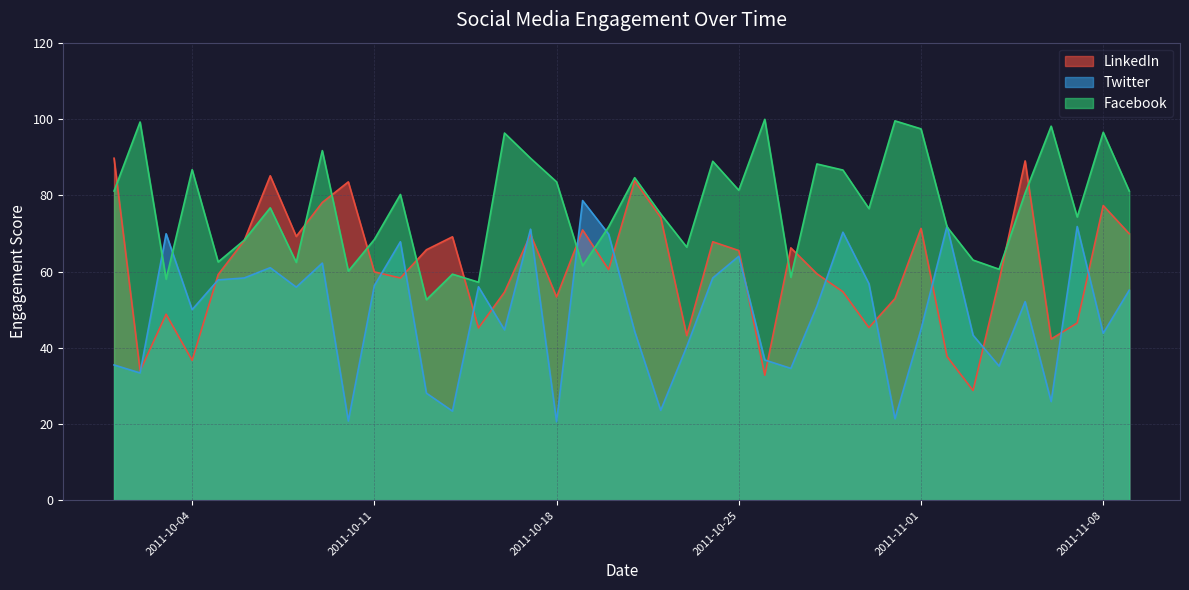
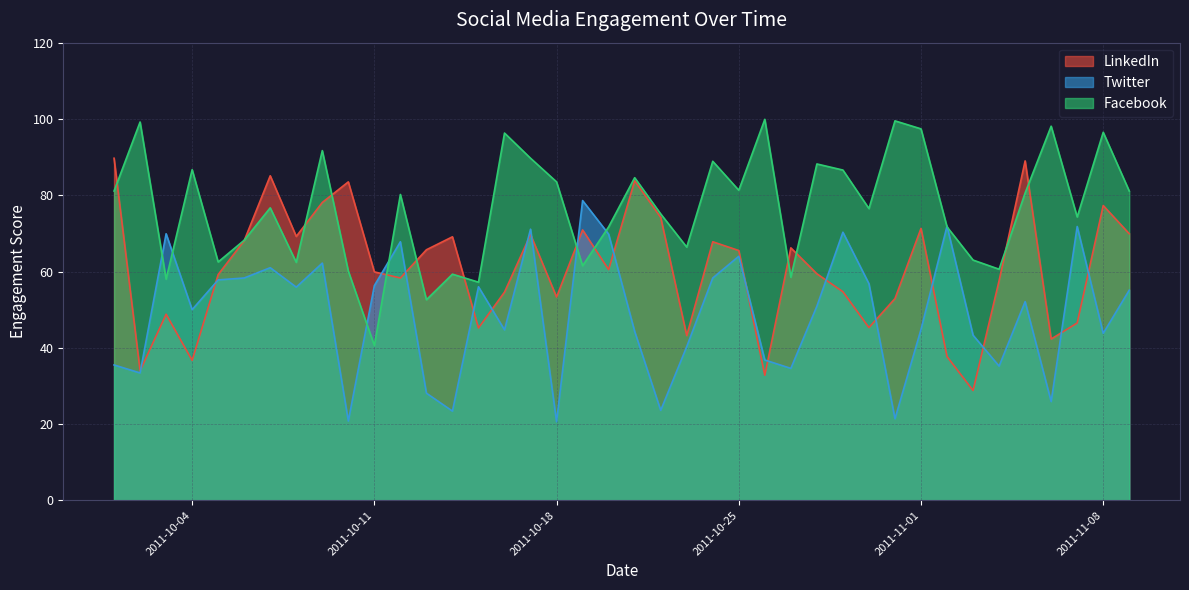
  {
    "LinkedIn": {
      "2011-10-04": 37,
      "2011-10-11": 60,
      "2011-10-18": 53,
      "2011-10-25": 66,
      "2011-11-01": 71,
      "2011-11-08": 77
    },
    "Twitter": {
      "2011-10-04": 50,
      "2011-10-11": 56,
      "2011-10-18": 21,
      "2011-10-25": 64,
      "2011-11-01": 45,
      "2011-11-08": 44
    },
    "Facebook": {
      "2011-10-04": 87,
-     "2011-10-11": 68,
+     "2011-10-11": 41,
      "2011-10-18": 84,
      "2011-10-25": 81,
      "2011-11-01": 97,
      "2011-11-08": 97
    }
  }
